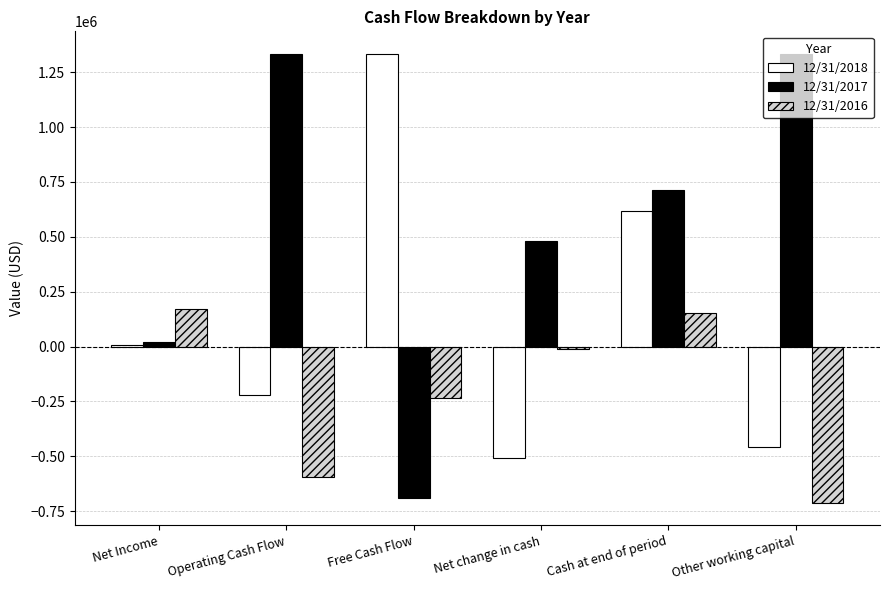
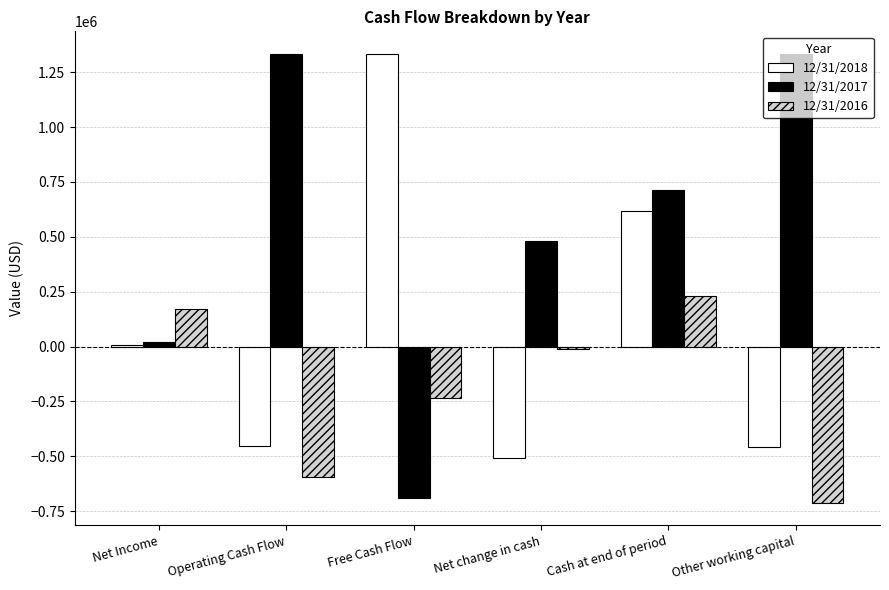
  {
    "12/31/2018": {
-     "Operating Cash Flow": -220000,
+     "Operating Cash Flow": -450000,
      "Free Cash Flow": 1330000,
      "Net change in cash": -510000,
      "Cash at end of period": 620000,
      "Other working capital": -460000
    },
    "12/31/2017": {
      "Net Income": 20000,
      "Operating Cash Flow": 1330000,
      "Free Cash Flow": -690000,
      "Net change in cash": 480000,
      "Cash at end of period": 720000
    },
    "12/31/2016": {
      "Net Income": 170000,
      "Operating Cash Flow": -590000,
      "Free Cash Flow": -240000,
-     "Cash at end of period": 150000,
+     "Cash at end of period": 230000,
      "Other working capital": -710000
    }
  }
